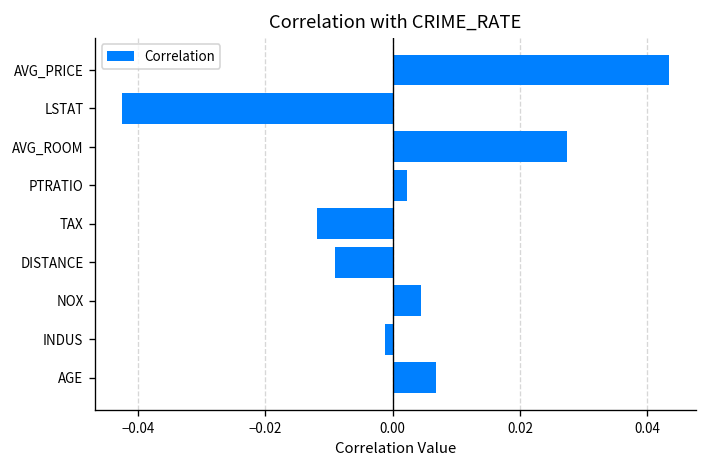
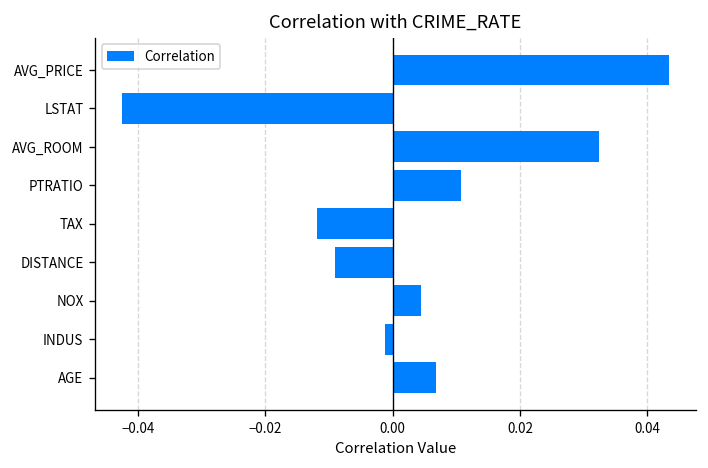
  {
    "AVG_PRICE": 0.043,
    "LSTAT": -0.042,
-   "AVG_ROOM": 0.027,
-   "PTRATIO": 0.002,
+   "AVG_ROOM": 0.032,
+   "PTRATIO": 0.011,
    "TAX": -0.012,
    "DISTANCE": -0.009,
    "NOX": 0.004,
    "INDUS": -0.001,
    "AGE": 0.007
  }
